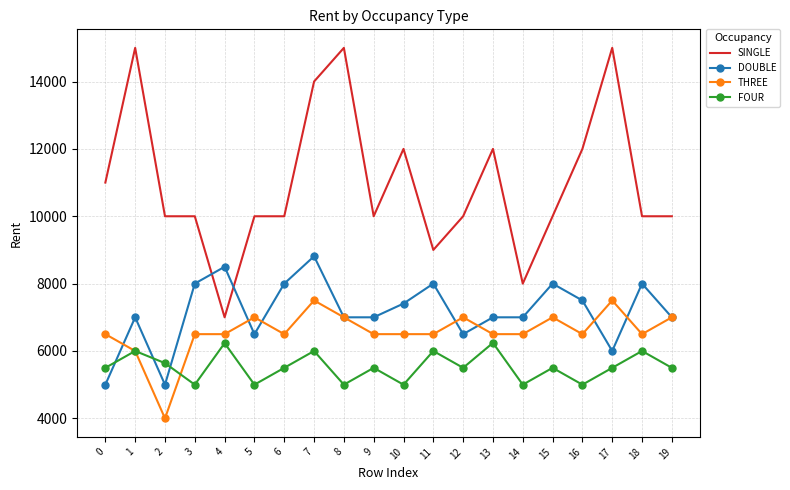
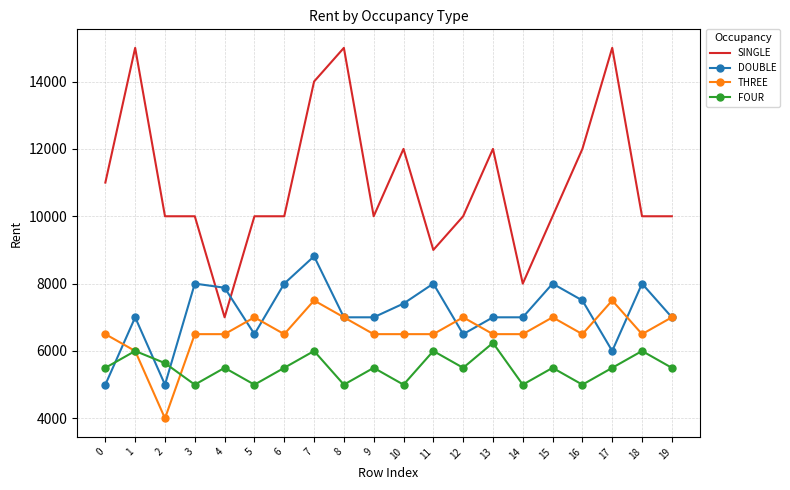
  {
    "SINGLE": {
      "0": 11000,
      "1": 15000,
      "2": 10000,
      "3": 10000,
      "4": 7000,
      "5": 10000,
      "6": 10000,
      "7": 14000,
      "8": 15000,
      "9": 10000,
      "10": 12000,
      "11": 9000,
      "12": 10000,
      "13": 12000,
      "14": 8000,
      "15": 10000,
      "16": 12000,
      "17": 15000,
      "18": 10000,
      "19": 10000
    },
    "DOUBLE": {
      "0": 5000,
      "1": 7000,
      "2": 5000,
      "3": 8000,
-     "4": 8500,
+     "4": 7900,
      "5": 6500,
      "6": 8000,
      "7": 8800,
      "9": 7000,
      "10": 7400,
      "11": 8000,
      "12": 6500,
      "13": 7000,
      "14": 7000,
      "15": 8000,
      "16": 7500,
      "17": 6000,
      "18": 8000
    },
    "THREE": {
      "0": 6500,
      "2": 4000,
      "3": 6500,
      "4": 6500,
      "5": 7000,
      "6": 6500,
      "7": 7500,
      "9": 6500,
      "10": 6500,
      "11": 6500,
      "12": 7000,
      "13": 6500,
      "14": 6500,
      "15": 7000,
      "16": 6500,
      "17": 7500,
      "18": 6500
    },
    "FOUR": {
      "0": 5500,
      "2": 5600,
      "3": 5000,
-     "4": 6200,
+     "4": 5500,
      "5": 5000,
      "6": 5500,
      "7": 6000,
      "8": 5000,
      "9": 5500,
      "10": 5000,
      "11": 6000,
      "12": 5500,
      "13": 6200,
      "14": 5000,
      "15": 5500,
      "16": 5000,
      "17": 5500,
      "18": 6000,
      "19": 5500
    }
  }
